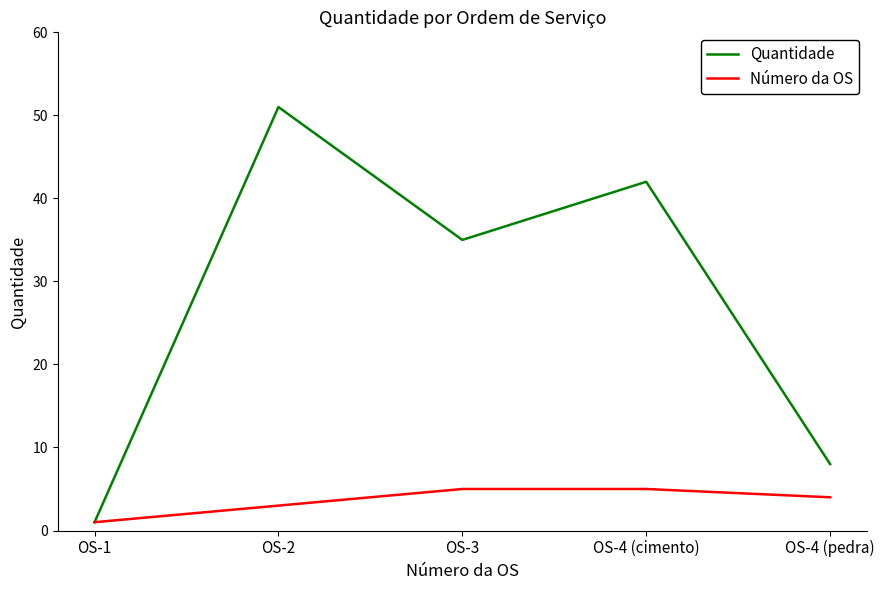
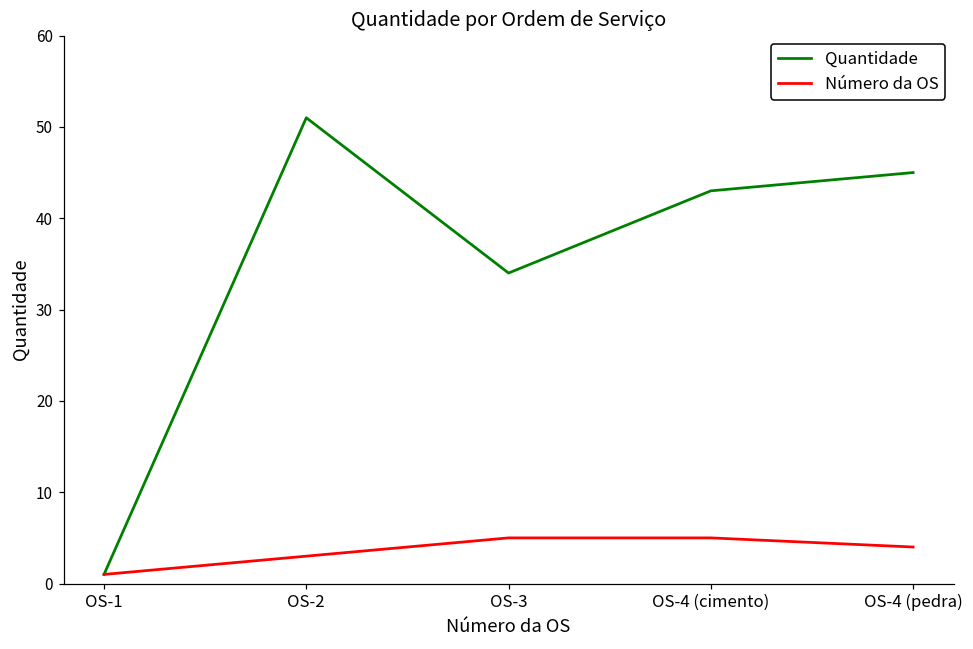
  {
    "Quantidade": {
      "OS-2": 51,
-     "OS-3": 35,
-     "OS-4 (cimento)": 42,
-     "OS-4 (pedra)": 8
+     "OS-3": 34,
+     "OS-4 (cimento)": 43,
+     "OS-4 (pedra)": 45
    },
    "Número da OS": {
      "OS-2": 3,
      "OS-3": 5,
      "OS-4 (cimento)": 5,
      "OS-4 (pedra)": 4
    }
  }
